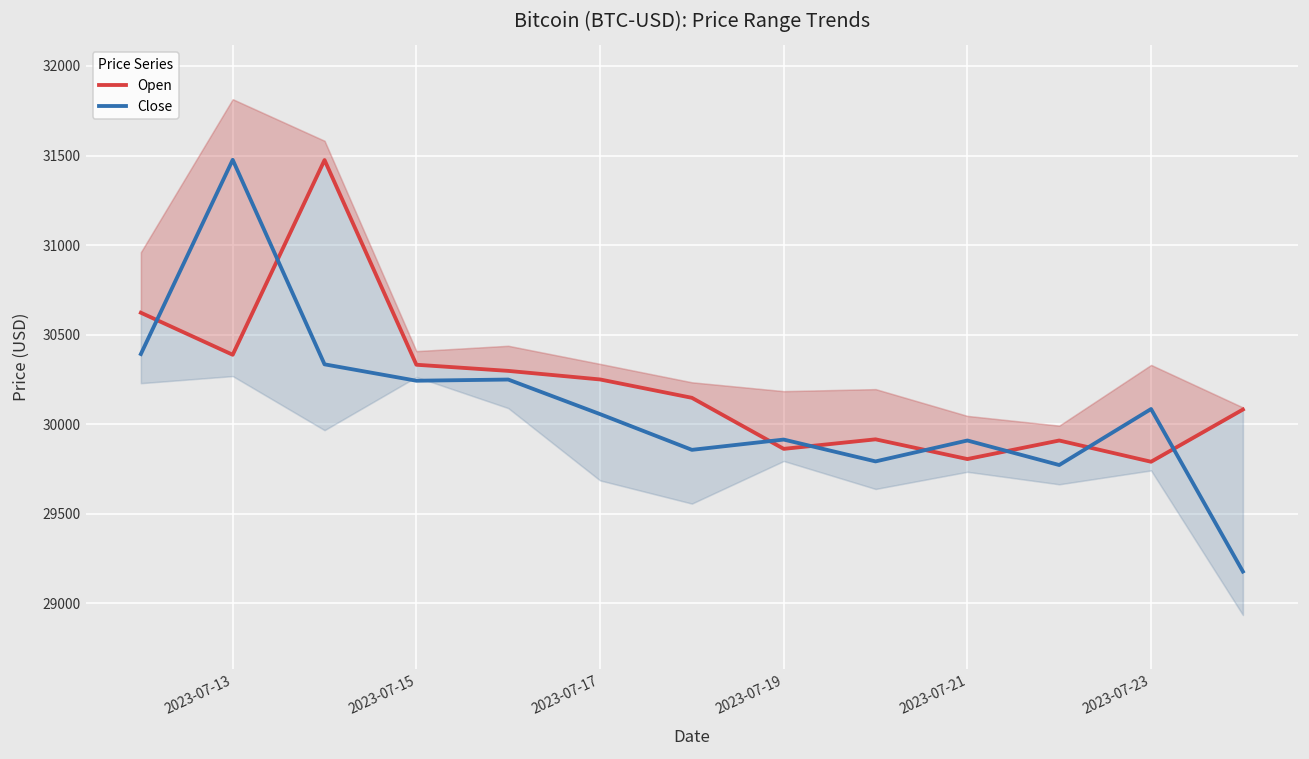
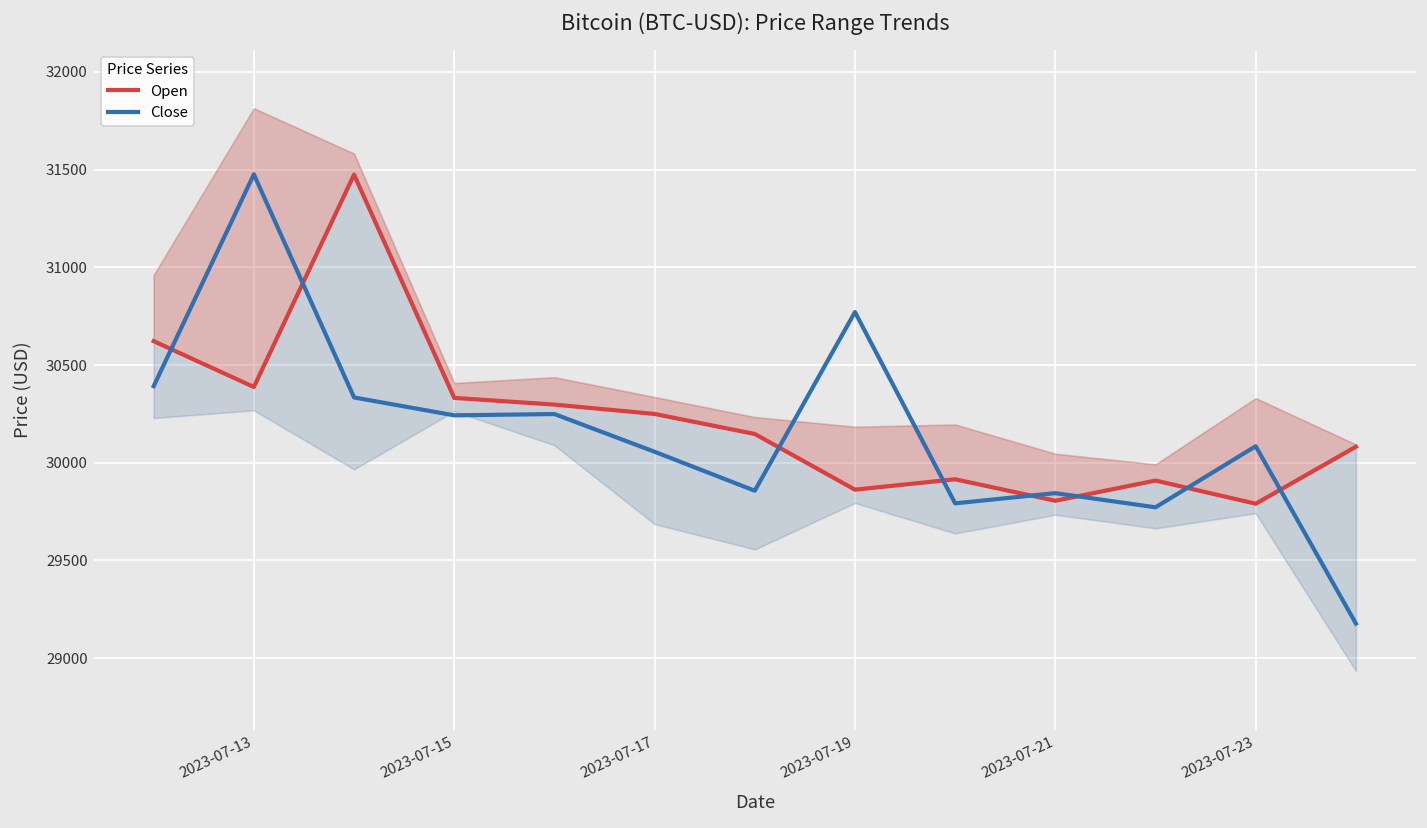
  {
    "Close": {
      "2023-07-13": 31480,
      "2023-07-15": 30240,
      "2023-07-17": 30060,
-     "2023-07-19": 29910,
-     "2023-07-21": 29910,
+     "2023-07-19": 30770,
+     "2023-07-21": 29840,
      "2023-07-23": 30080
    }
  }
